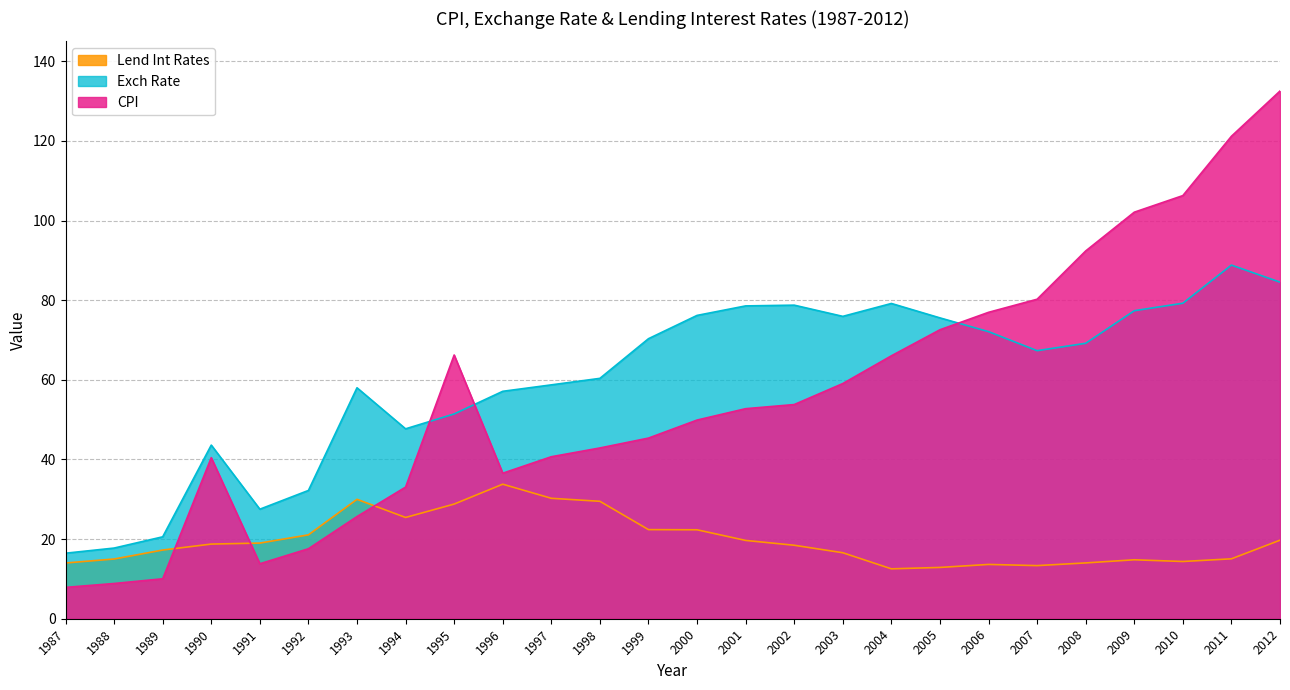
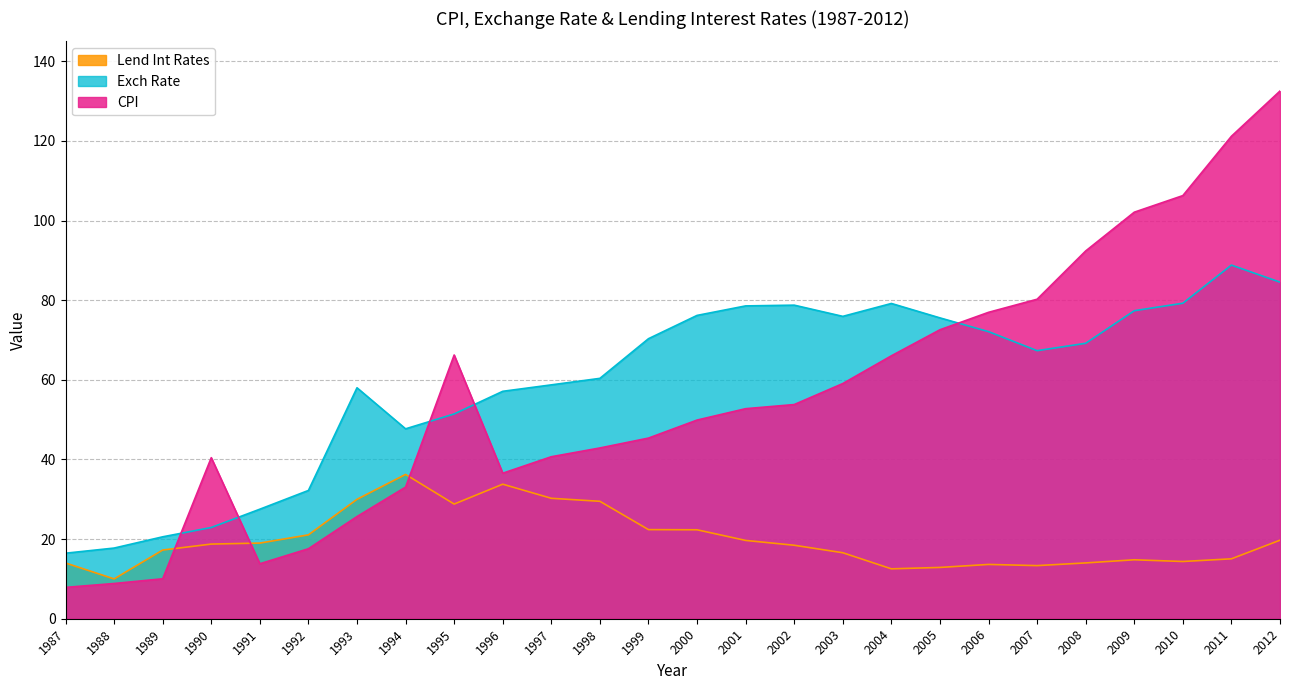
  {
    "Lend Int Rates": {
      "1987": 14,
-     "1988": 15,
+     "1988": 10,
      "1989": 17,
      "1990": 19,
      "1991": 19,
      "1992": 21,
      "1993": 30,
-     "1994": 25,
+     "1994": 36,
      "1995": 29,
      "1996": 34,
      "1997": 30,
      "1998": 29,
      "1999": 22,
      "2000": 22,
      "2001": 20,
      "2002": 18,
      "2003": 17,
      "2004": 13,
      "2005": 13,
      "2006": 14,
      "2007": 13,
      "2008": 14,
      "2009": 15,
      "2010": 14,
      "2011": 15,
      "2012": 20
    },
    "Exch Rate": {
      "1987": 16,
      "1988": 18,
      "1989": 21,
-     "1990": 44,
+     "1990": 23,
      "1991": 28,
      "1992": 32,
      "1993": 58,
      "1994": 48,
      "1995": 51,
      "1996": 57,
      "1997": 59,
      "1998": 60,
      "1999": 70,
      "2000": 76,
      "2001": 79,
      "2002": 79,
      "2003": 76,
      "2004": 79,
      "2005": 76,
      "2006": 72,
      "2007": 67,
      "2008": 69,
      "2009": 77,
      "2010": 79,
      "2011": 89,
      "2012": 85
    },
    "CPI": {
      "1987": 8,
      "1988": 9,
      "1989": 10,
      "1990": 40,
      "1991": 14,
      "1992": 18,
      "1993": 26,
      "1994": 33,
      "1995": 66,
      "1996": 37,
      "1997": 41,
      "1998": 43,
      "1999": 45,
      "2000": 50,
      "2001": 53,
      "2002": 54,
      "2003": 59,
      "2004": 66,
      "2005": 73,
      "2006": 77,
      "2007": 80,
      "2008": 92,
      "2009": 102,
      "2010": 106,
      "2011": 121,
      "2012": 133
    }
  }
